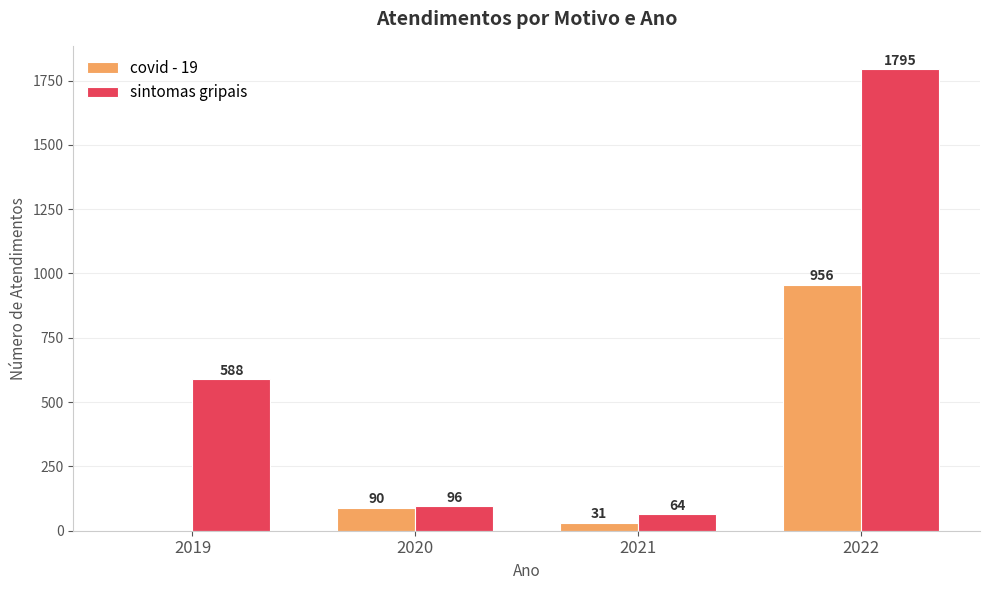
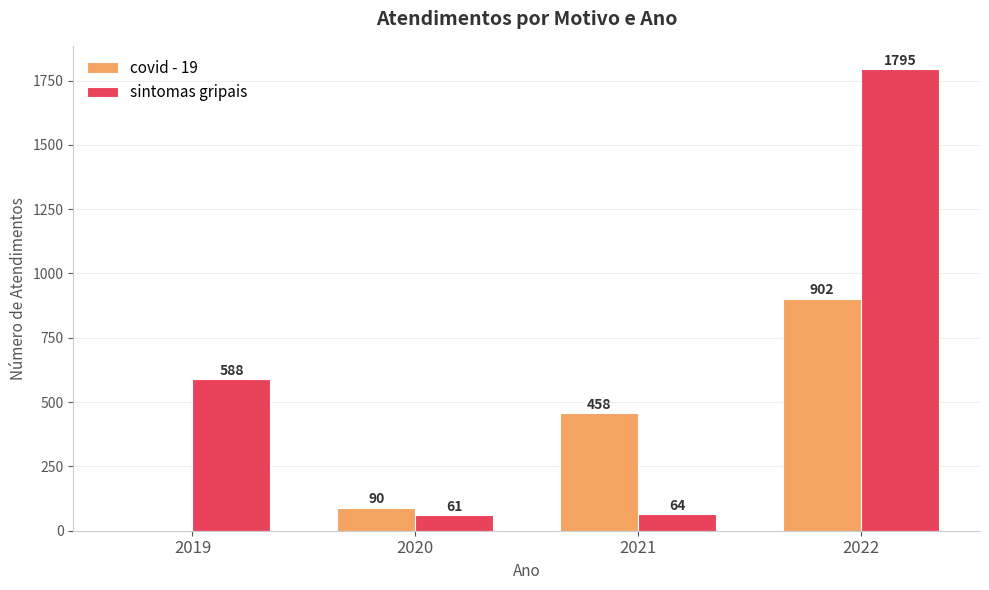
  {
    "covid - 19": {
      "2020": 90,
-     "2021": 31,
-     "2022": 956
+     "2021": 458,
+     "2022": 902
    },
    "sintomas gripais": {
      "2019": 588,
-     "2020": 96,
+     "2020": 61,
      "2021": 64,
      "2022": 1795
    }
  }
